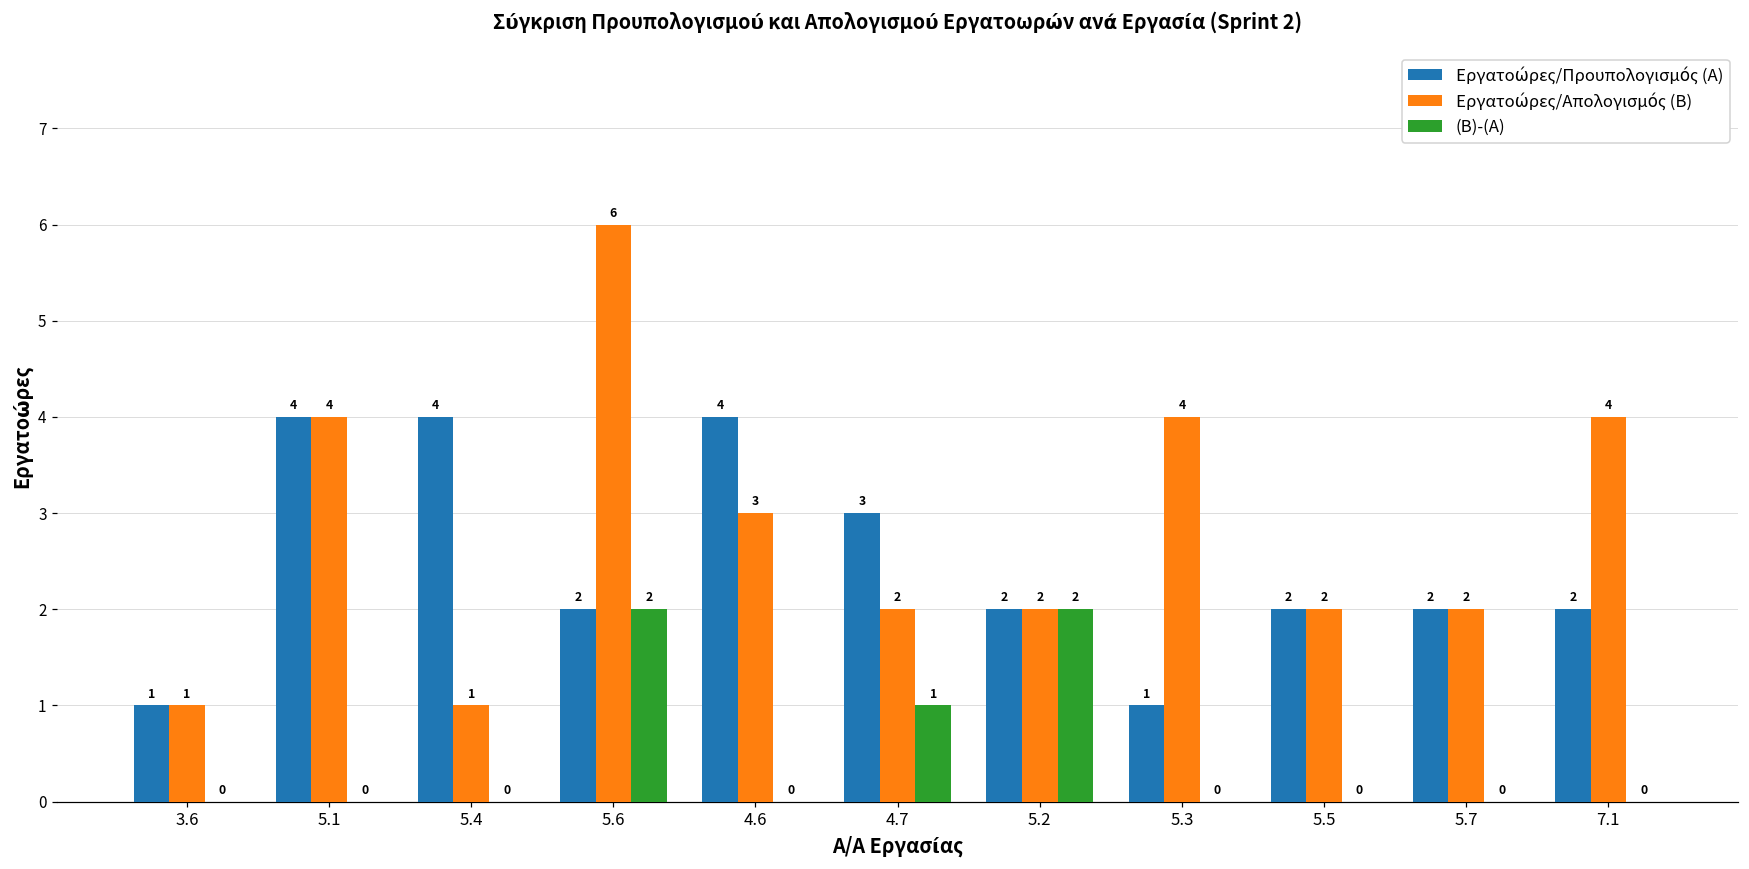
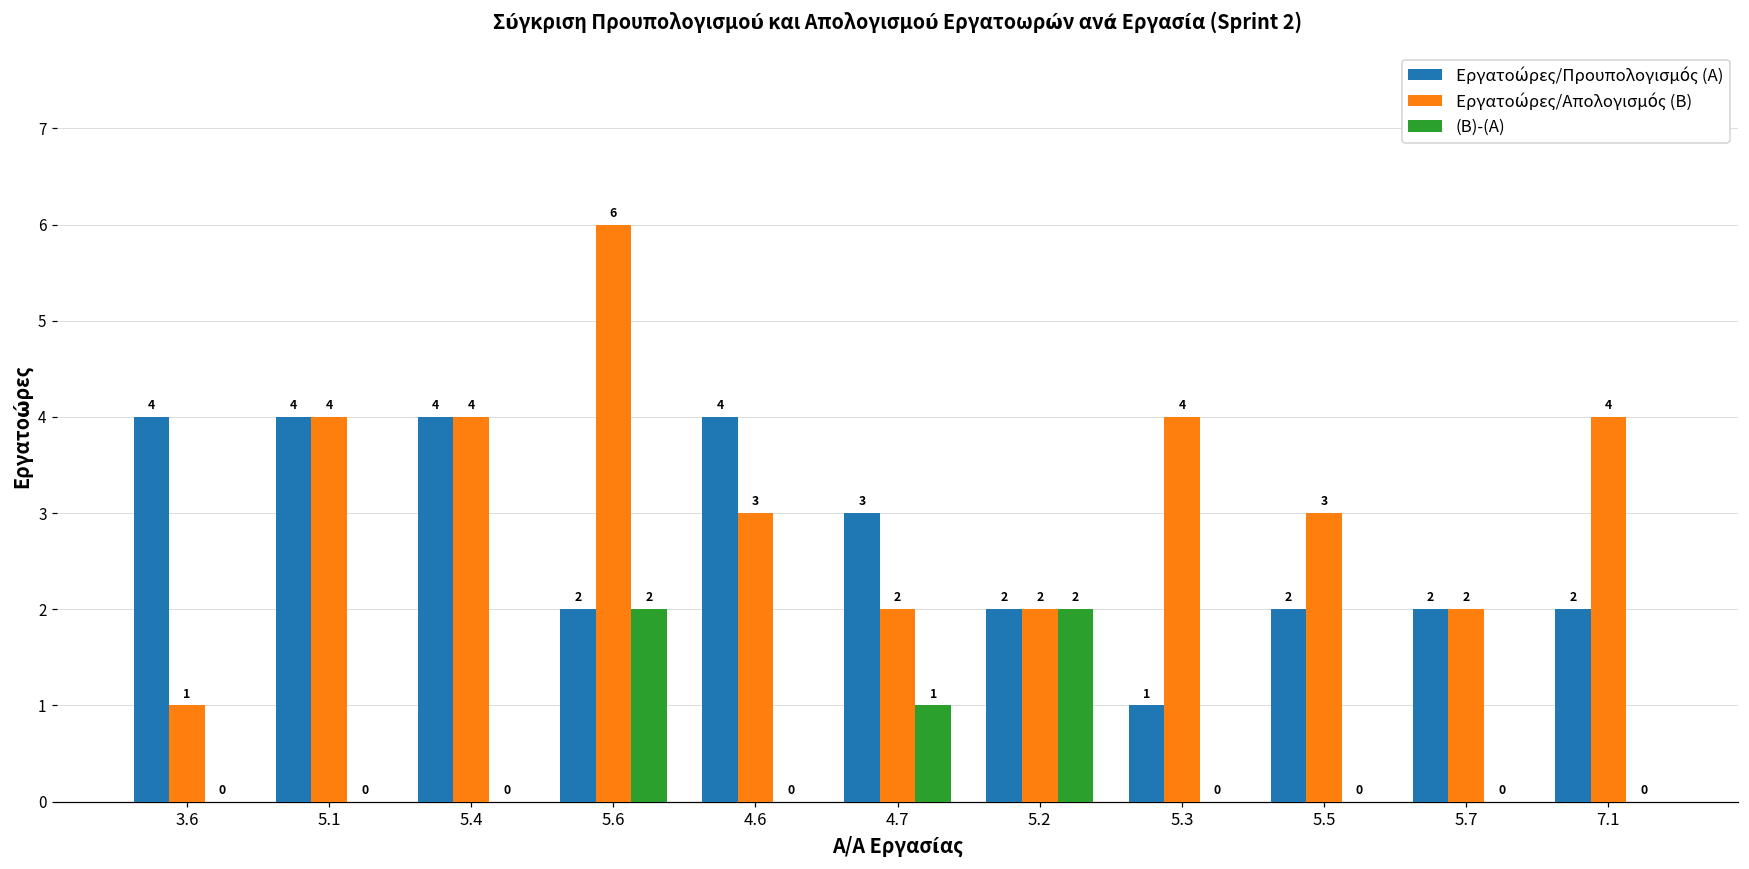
  {
    "Εργατοώρες/Προυπολογισμός (A)": {
-     "3.6": 1,
+     "3.6": 4,
      "5.1": 4,
      "5.4": 4,
      "5.6": 2,
      "4.6": 4,
      "4.7": 3,
      "5.2": 2,
      "5.3": 1,
      "5.5": 2,
      "5.7": 2,
      "7.1": 2
    },
    "Εργατοώρες/Απολογισμός (B)": {
      "3.6": 1,
      "5.1": 4,
-     "5.4": 1,
+     "5.4": 4,
      "5.6": 6,
      "4.6": 3,
      "4.7": 2,
      "5.2": 2,
      "5.3": 4,
-     "5.5": 2,
+     "5.5": 3,
      "5.7": 2,
      "7.1": 4
    },
    "(B)-(A)": {
      "3.6": 0,
      "5.1": 0,
      "5.4": 0,
      "5.6": 2,
      "4.6": 0,
      "4.7": 1,
      "5.2": 2,
      "5.3": 0,
      "5.5": 0,
      "5.7": 0,
      "7.1": 0
    }
  }
